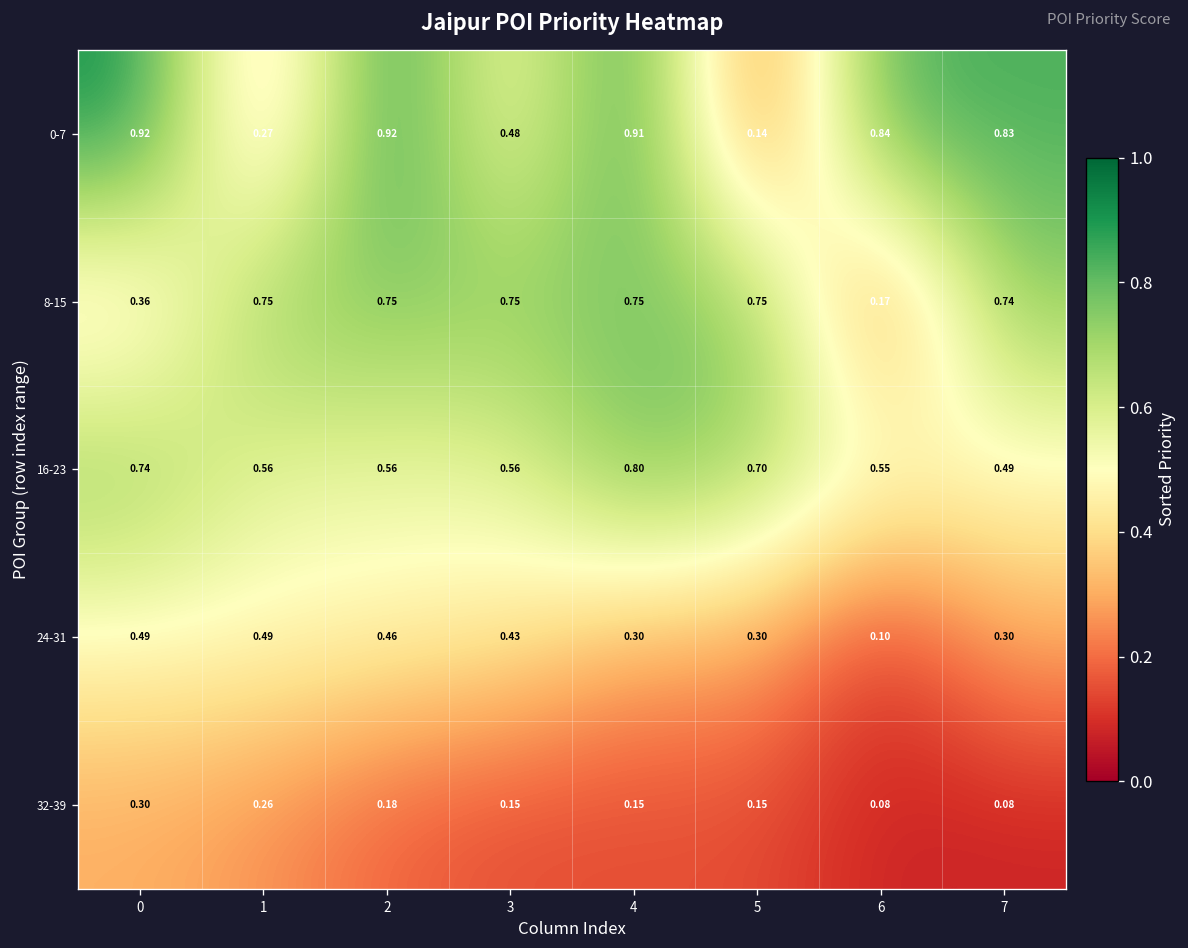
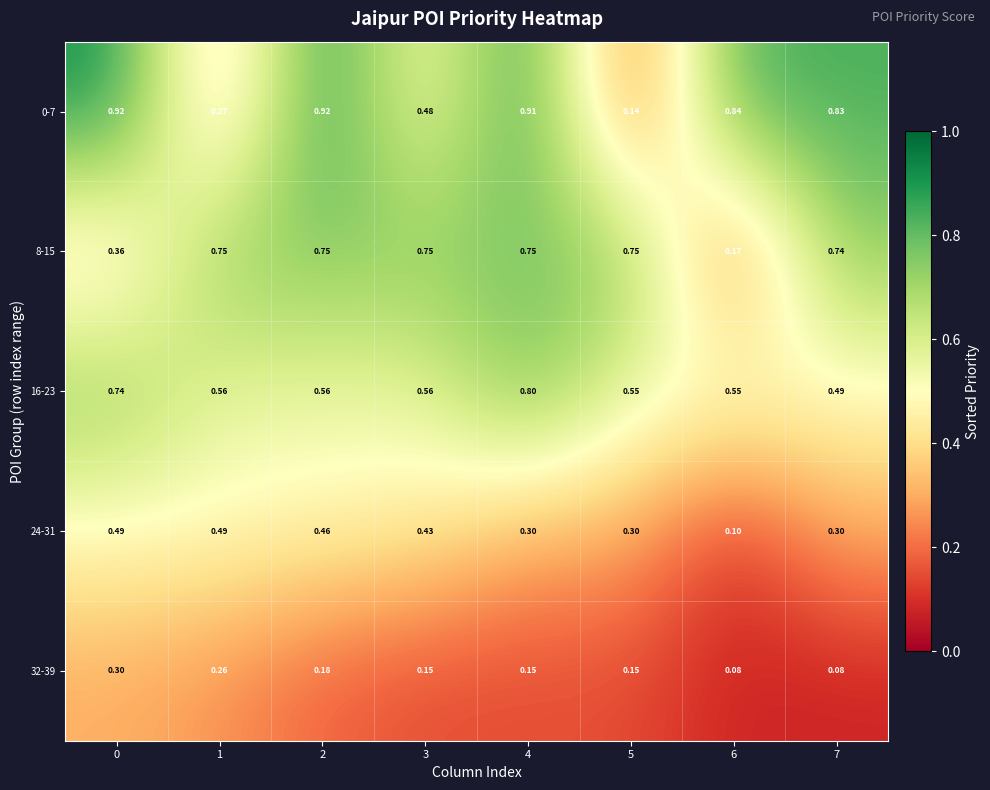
  {
    "0-7": {
      "0": 0.92,
      "1": 0.27,
      "2": 0.92,
      "3": 0.48,
      "4": 0.91,
      "5": 0.14,
      "6": 0.84,
      "7": 0.83
    },
    "8-15": {
      "0": 0.36,
      "1": 0.75,
      "2": 0.75,
      "3": 0.75,
      "4": 0.75,
      "5": 0.75,
      "6": 0.17,
      "7": 0.74
    },
    "16-23": {
      "0": 0.74,
      "1": 0.56,
      "2": 0.56,
      "3": 0.56,
      "4": 0.80,
-     "5": 0.70,
+     "5": 0.55,
      "6": 0.55,
      "7": 0.49
    },
    "24-31": {
      "0": 0.49,
      "1": 0.49,
      "2": 0.46,
      "3": 0.43,
      "4": 0.30,
      "5": 0.30,
      "6": 0.10,
      "7": 0.30
    },
    "32-39": {
      "0": 0.30,
      "1": 0.26,
      "2": 0.18,
      "3": 0.15,
      "4": 0.15,
      "5": 0.15,
      "6": 0.08,
      "7": 0.08
    }
  }
